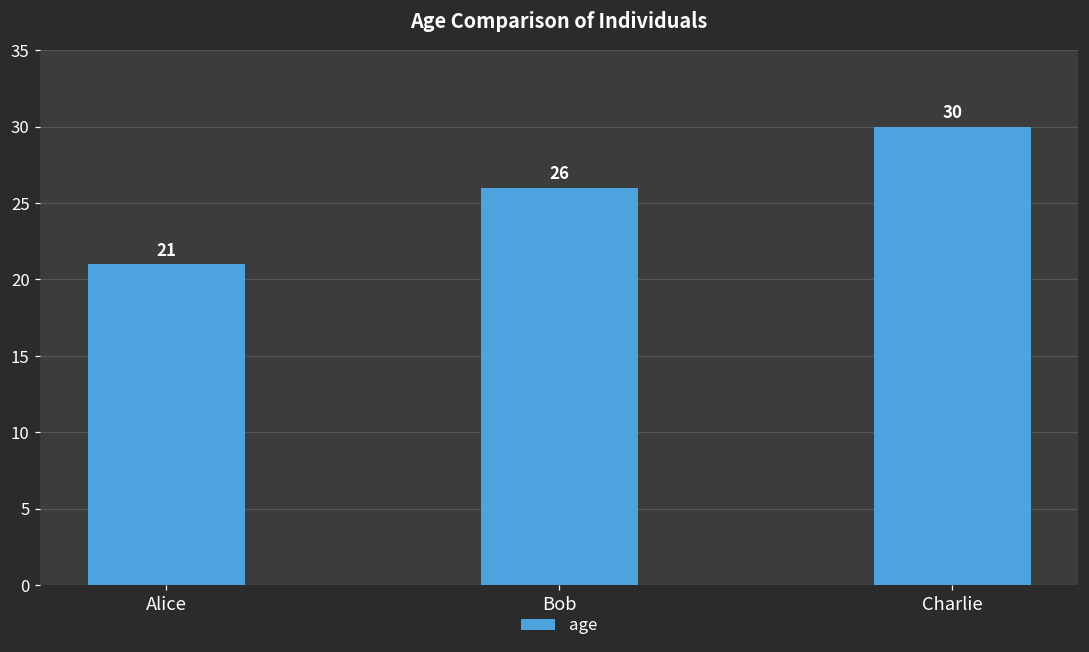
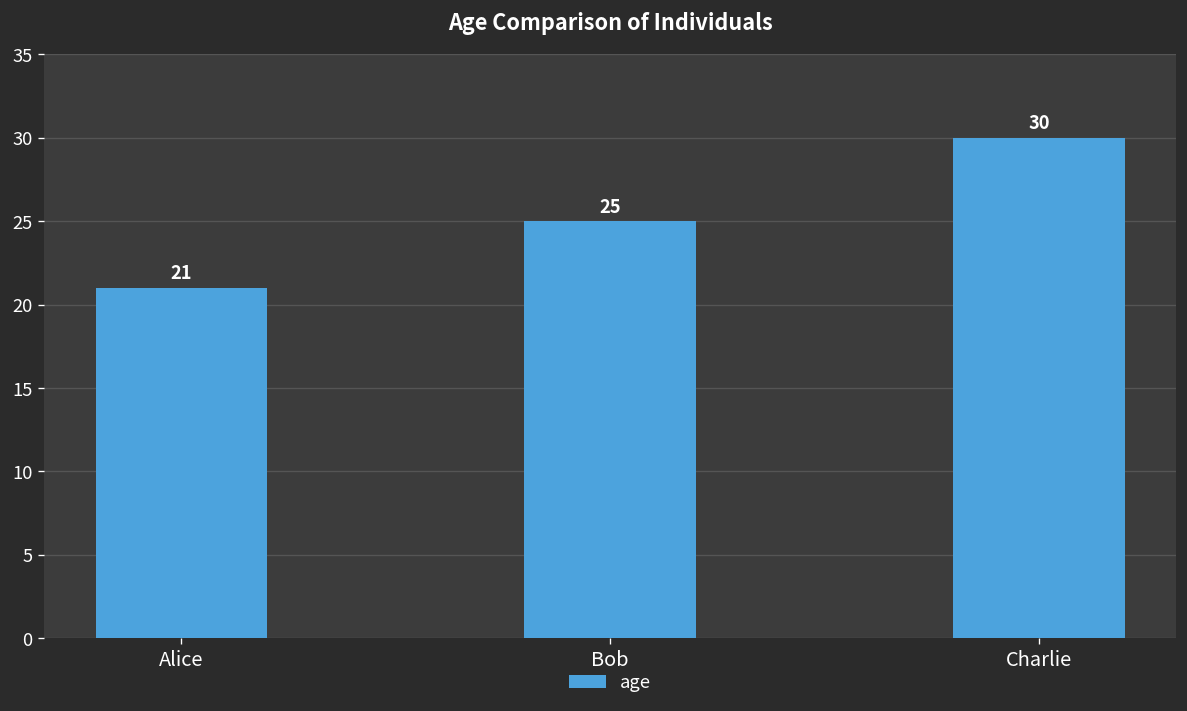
  {
    "Alice": 21,
-   "Bob": 26,
+   "Bob": 25,
    "Charlie": 30
  }
